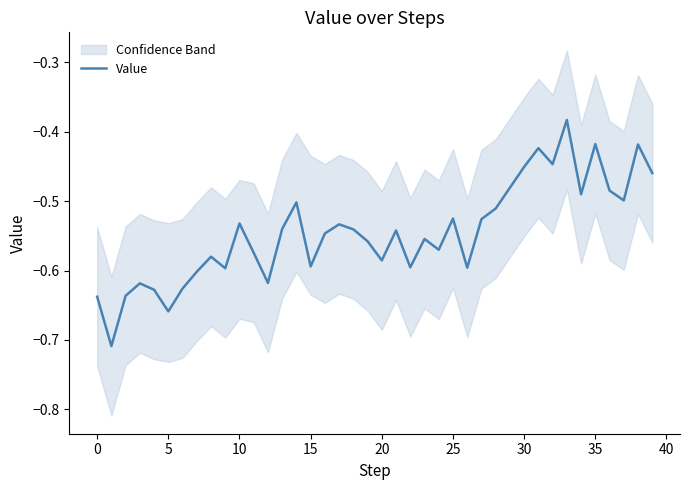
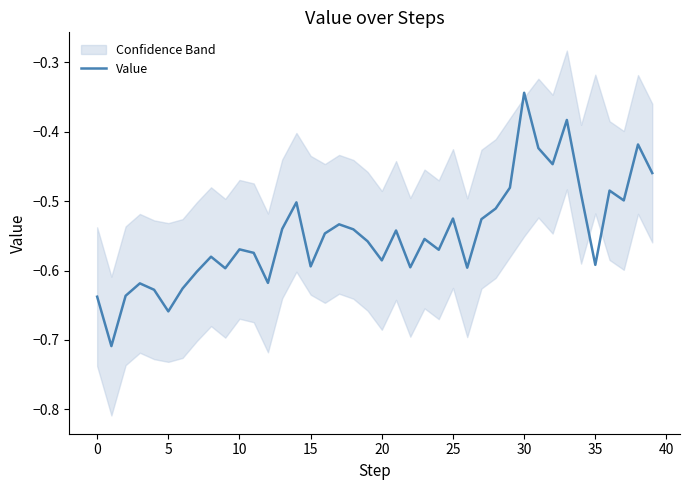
  {
    "Value": {
      "0": -0.64,
      "5": -0.66,
-     "10": -0.53,
+     "10": -0.57,
      "15": -0.59,
      "20": -0.59,
      "25": -0.52,
-     "30": -0.45,
-     "35": -0.42
+     "30": -0.34,
+     "35": -0.59
    }
  }
